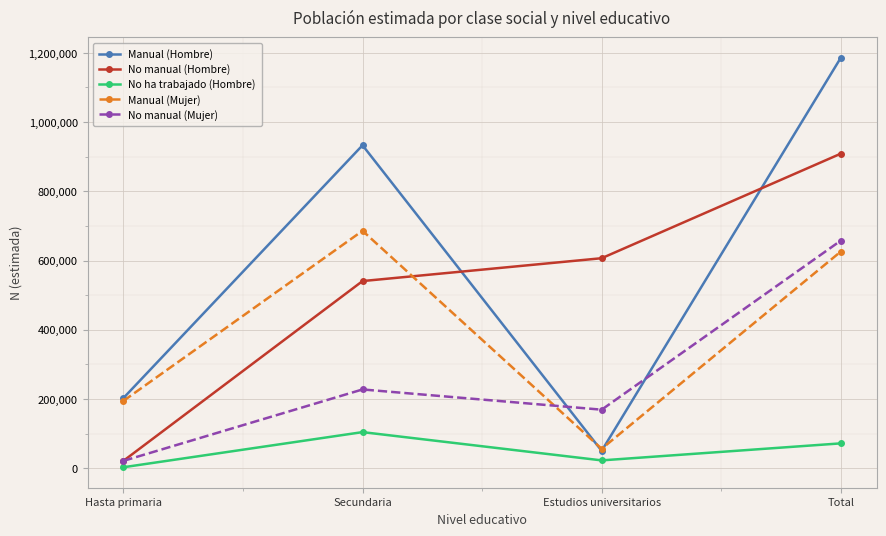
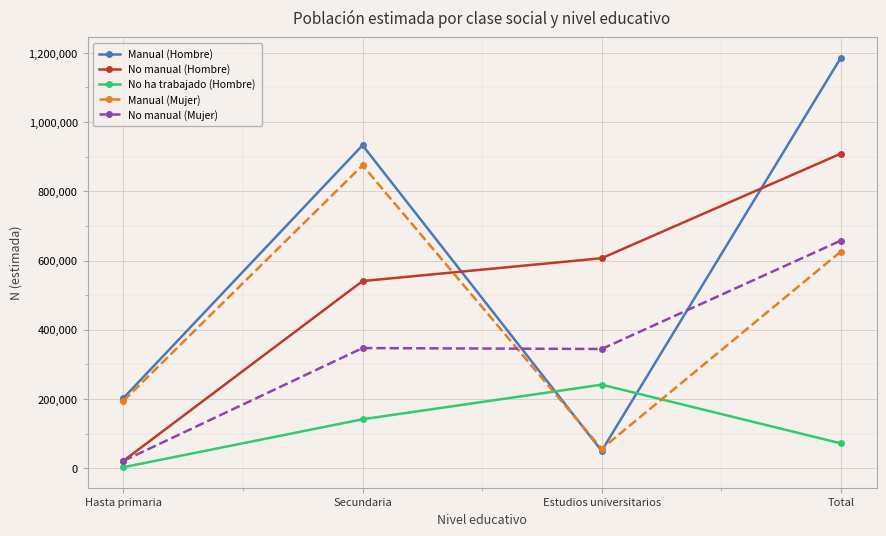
  {
    "Manual (Hombre)": {
      "Hasta primaria": "200,000",
      "Secundaria": "930,000",
      "Total": "1,190,000"
    },
    "No manual (Hombre)": {
      "Secundaria": "540,000",
      "Estudios universitarios": "610,000",
      "Total": "910,000"
    },
    "No ha trabajado (Hombre)": {
      "Hasta primaria": "0",
-     "Secundaria": "100,000",
-     "Estudios universitarios": "20,000",
+     "Secundaria": "140,000",
+     "Estudios universitarios": "240,000",
      "Total": "70,000"
    },
    "Manual (Mujer)": {
      "Hasta primaria": "190,000",
-     "Secundaria": "690,000",
+     "Secundaria": "880,000",
      "Total": "630,000"
    },
    "No manual (Mujer)": {
-     "Secundaria": "230,000",
-     "Estudios universitarios": "170,000",
+     "Secundaria": "350,000",
+     "Estudios universitarios": "340,000",
      "Total": "660,000"
    }
  }
